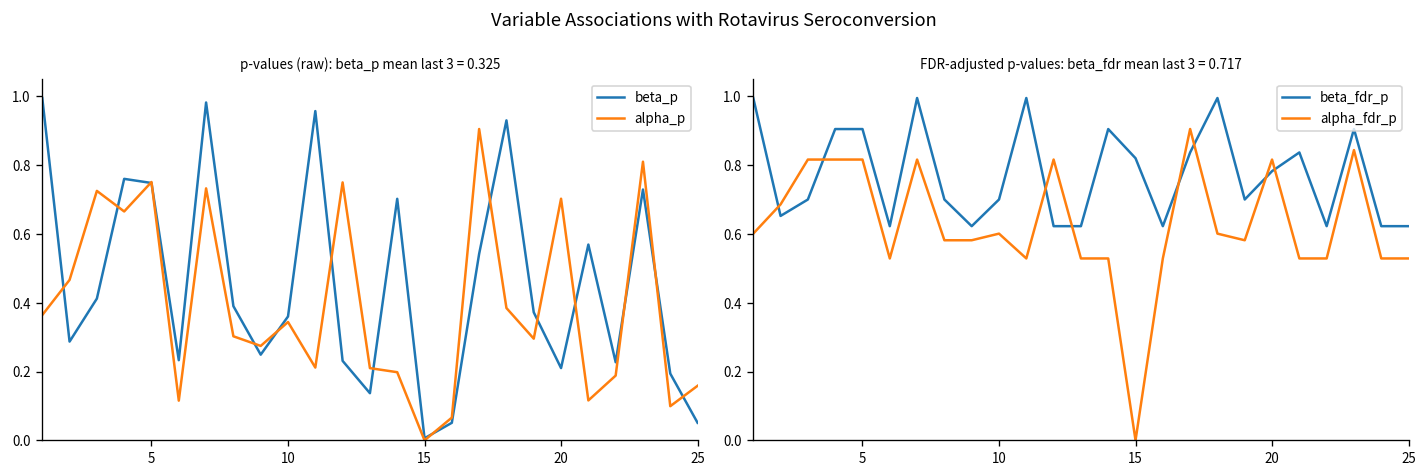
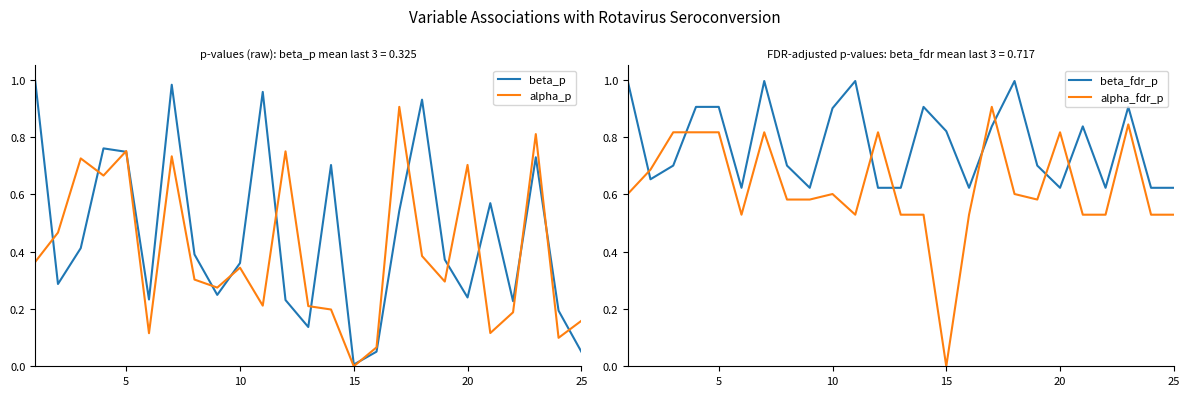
  {
    "p-values (raw): beta_p mean last 3 = 0.325": {
      "beta_p": {
        "10": 0.36,
-       "20": 0.21,
+       "20": 0.24,
        "25": 0.05
      },
      "alpha_p": {
        "10": 0.34,
        "20": 0.70,
        "25": 0.16
      }
    },
    "FDR-adjusted p-values: beta_fdr mean last 3 = 0.717": {
      "beta_fdr_p": {
        "5": 0.90,
-       "10": 0.7,
+       "10": 0.9,
        "15": 0.82,
-       "20": 0.78,
+       "20": 0.62,
        "25": 0.62
      },
      "alpha_fdr_p": {
        "5": 0.82,
        "10": 0.60,
        "15": 0.00,
        "20": 0.82,
        "25": 0.53
      }
    }
  }
